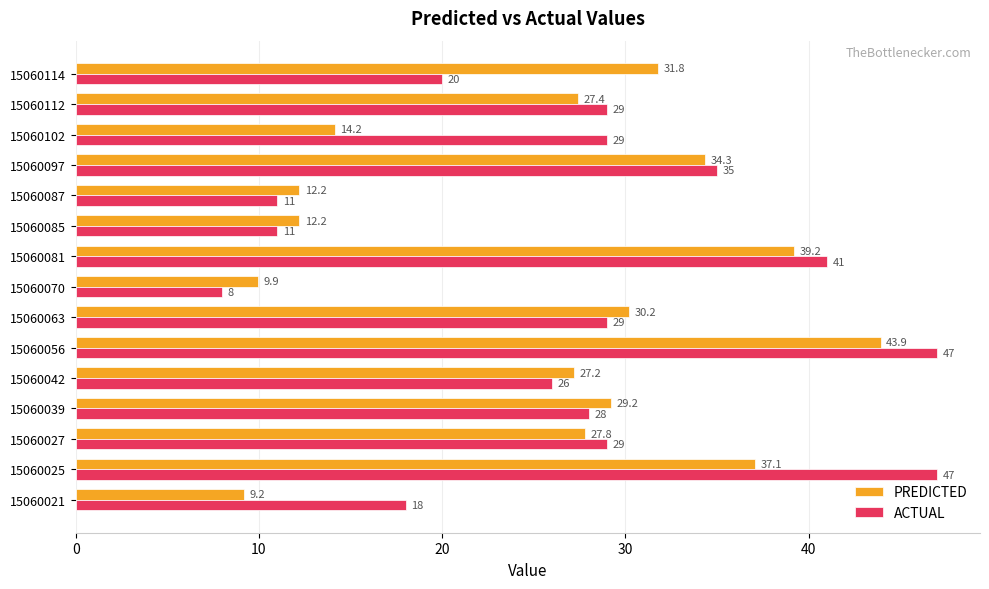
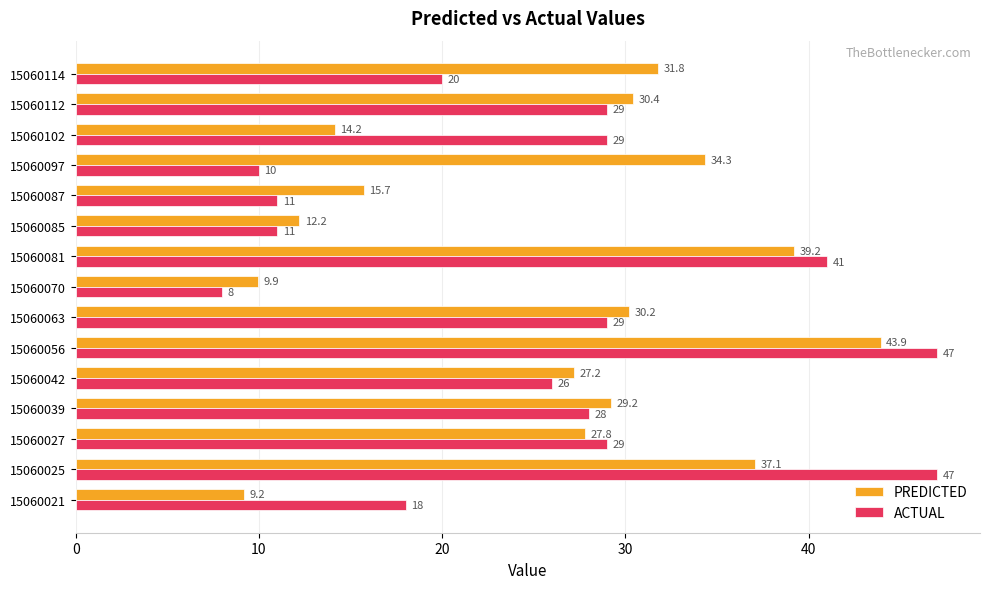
  {
    "PREDICTED": {
      "15060114": 31.8,
-     "15060112": 27.4,
+     "15060112": 30.4,
      "15060102": 14.2,
      "15060097": 34.3,
-     "15060087": 12.2,
+     "15060087": 15.7,
      "15060085": 12.2,
      "15060081": 39.2,
      "15060070": 9.9,
      "15060063": 30.2,
      "15060056": 43.9,
      "15060042": 27.2,
      "15060039": 29.2,
      "15060027": 27.8,
      "15060025": 37.1,
      "15060021": 9.2
    },
    "ACTUAL": {
      "15060114": 20,
      "15060112": 29,
      "15060102": 29,
-     "15060097": 35,
+     "15060097": 10,
      "15060087": 11,
      "15060085": 11,
      "15060081": 41,
      "15060070": 8,
      "15060063": 29,
      "15060056": 47,
      "15060042": 26,
      "15060039": 28,
      "15060027": 29,
      "15060025": 47,
      "15060021": 18
    }
  }
